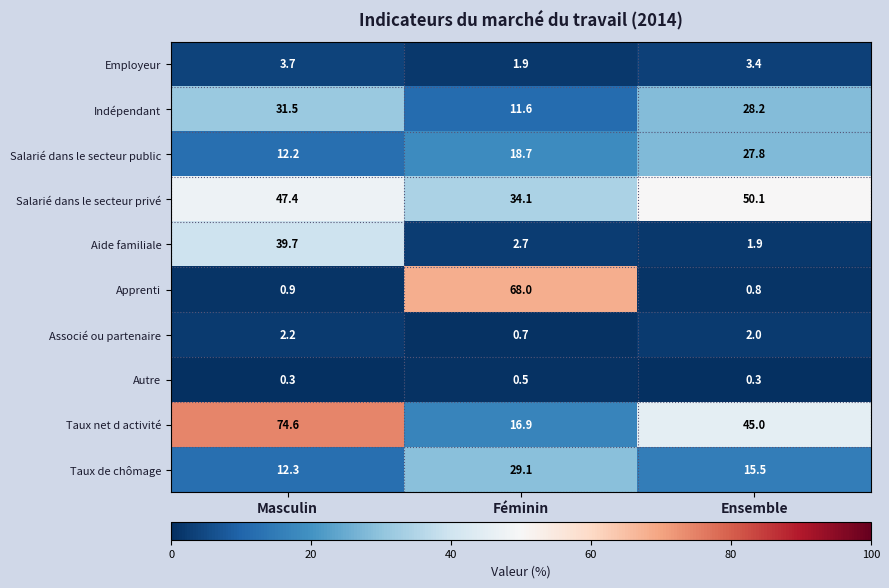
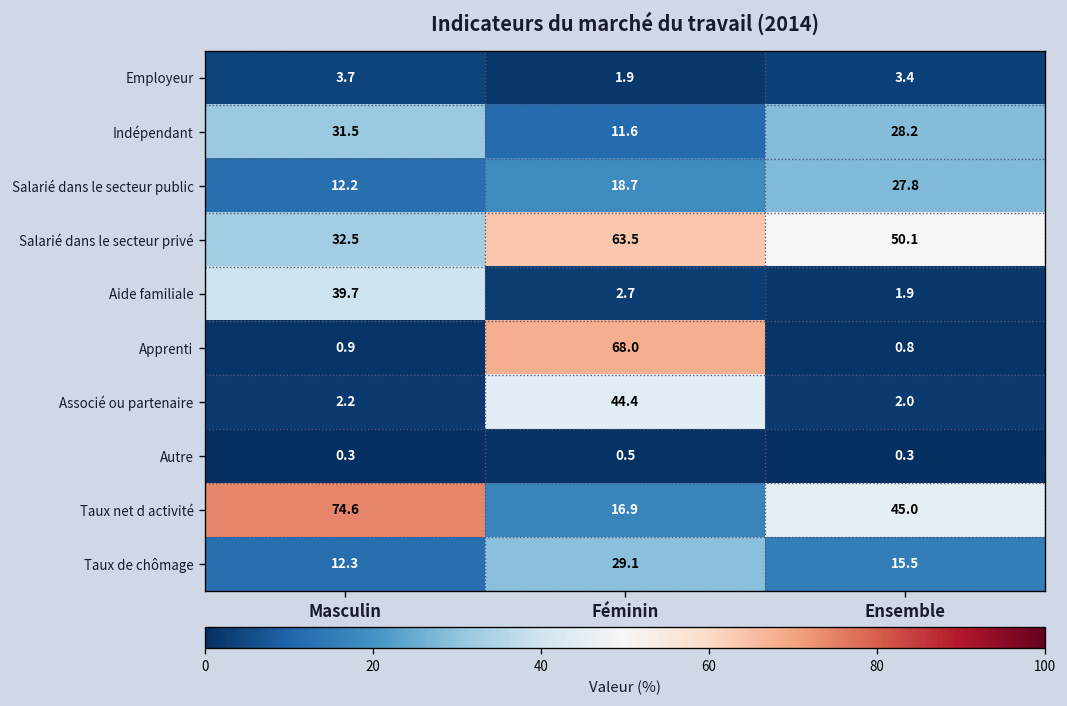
  {
    "Employeur": {
      "Masculin": 3.7,
      "Féminin": 1.9,
      "Ensemble": 3.4
    },
    "Indépendant": {
      "Masculin": 31.5,
      "Féminin": 11.6,
      "Ensemble": 28.2
    },
    "Salarié dans le secteur public": {
      "Masculin": 12.2,
      "Féminin": 18.7,
      "Ensemble": 27.8
    },
    "Salarié dans le secteur privé": {
-     "Masculin": 47.4,
-     "Féminin": 34.1,
+     "Masculin": 32.5,
+     "Féminin": 63.5,
      "Ensemble": 50.1
    },
    "Aide familiale": {
      "Masculin": 39.7,
      "Féminin": 2.7,
      "Ensemble": 1.9
    },
    "Apprenti": {
      "Masculin": 0.9,
      "Féminin": 68.0,
      "Ensemble": 0.8
    },
    "Associé ou partenaire": {
      "Masculin": 2.2,
-     "Féminin": 0.7,
+     "Féminin": 44.4,
      "Ensemble": 2.0
    },
    "Autre": {
      "Masculin": 0.3,
      "Féminin": 0.5,
      "Ensemble": 0.3
    },
    "Taux net d activité": {
      "Masculin": 74.6,
      "Féminin": 16.9,
      "Ensemble": 45.0
    },
    "Taux de chômage": {
      "Masculin": 12.3,
      "Féminin": 29.1,
      "Ensemble": 15.5
    }
  }
